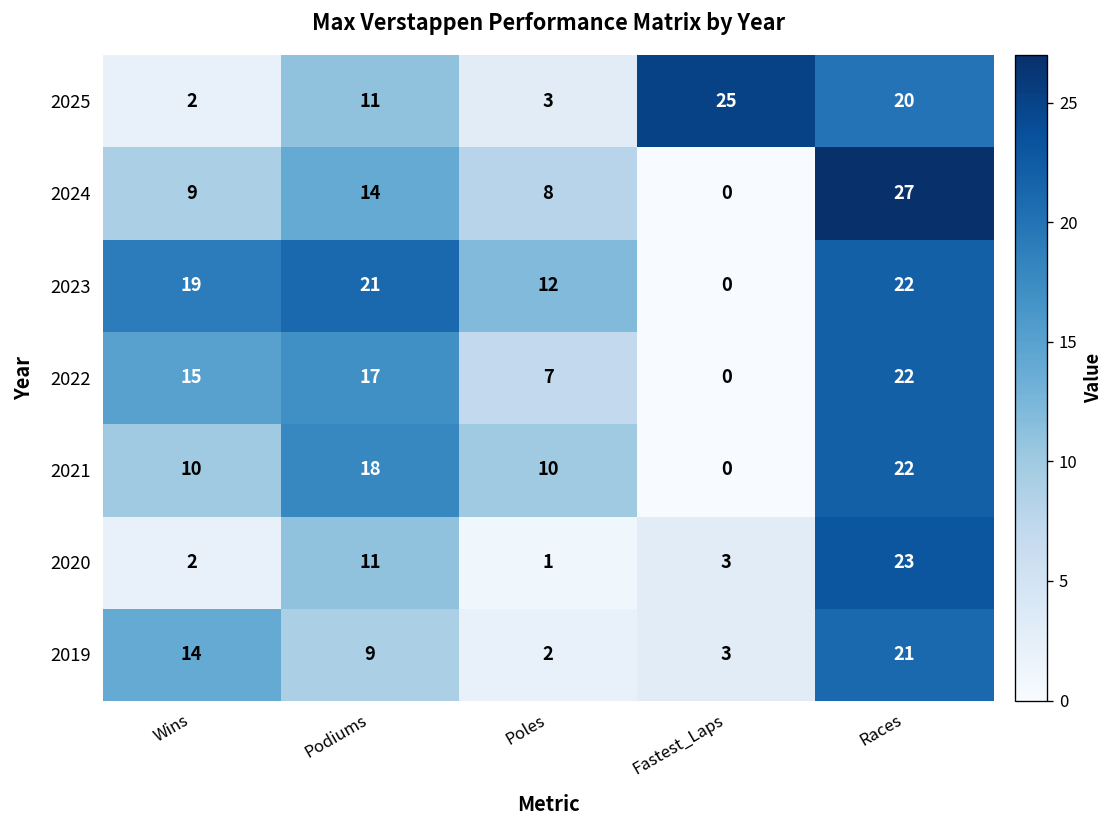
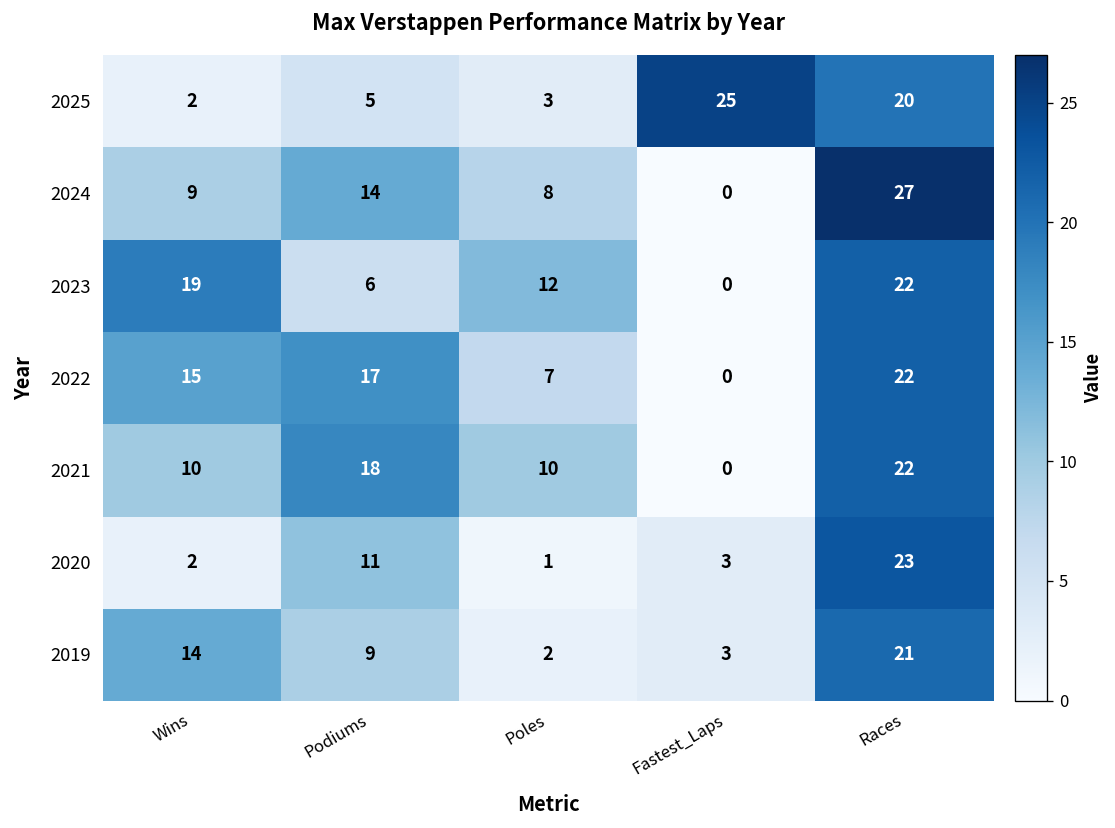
  {
    "2025": {
      "Wins": 2,
-     "Podiums": 11,
+     "Podiums": 5,
      "Poles": 3,
      "Fastest_Laps": 25,
      "Races": 20
    },
    "2024": {
      "Wins": 9,
      "Podiums": 14,
      "Poles": 8,
      "Fastest_Laps": 0,
      "Races": 27
    },
    "2023": {
      "Wins": 19,
-     "Podiums": 21,
+     "Podiums": 6,
      "Poles": 12,
      "Fastest_Laps": 0,
      "Races": 22
    },
    "2022": {
      "Wins": 15,
      "Podiums": 17,
      "Poles": 7,
      "Fastest_Laps": 0,
      "Races": 22
    },
    "2021": {
      "Wins": 10,
      "Podiums": 18,
      "Poles": 10,
      "Fastest_Laps": 0,
      "Races": 22
    },
    "2020": {
      "Wins": 2,
      "Podiums": 11,
      "Poles": 1,
      "Fastest_Laps": 3,
      "Races": 23
    },
    "2019": {
      "Wins": 14,
      "Podiums": 9,
      "Poles": 2,
      "Fastest_Laps": 3,
      "Races": 21
    }
  }
